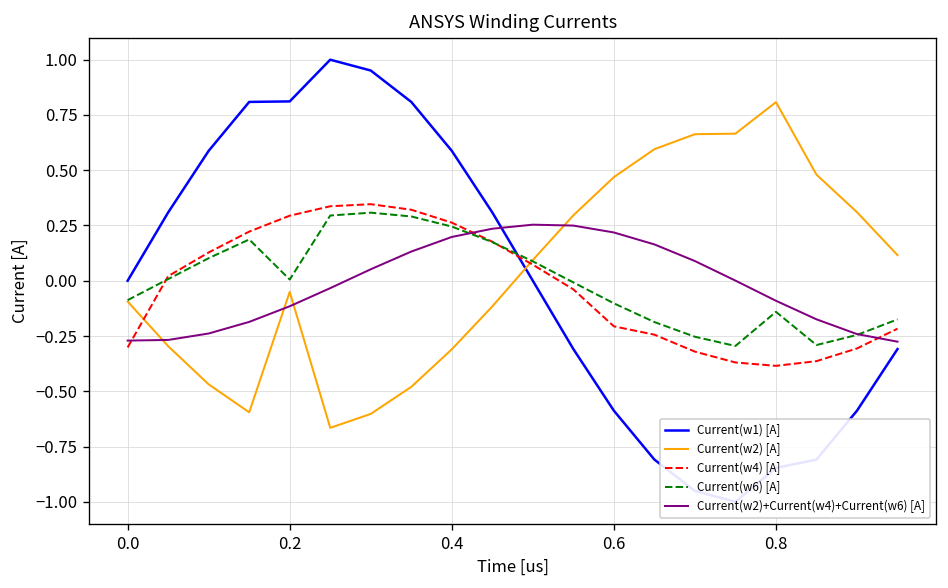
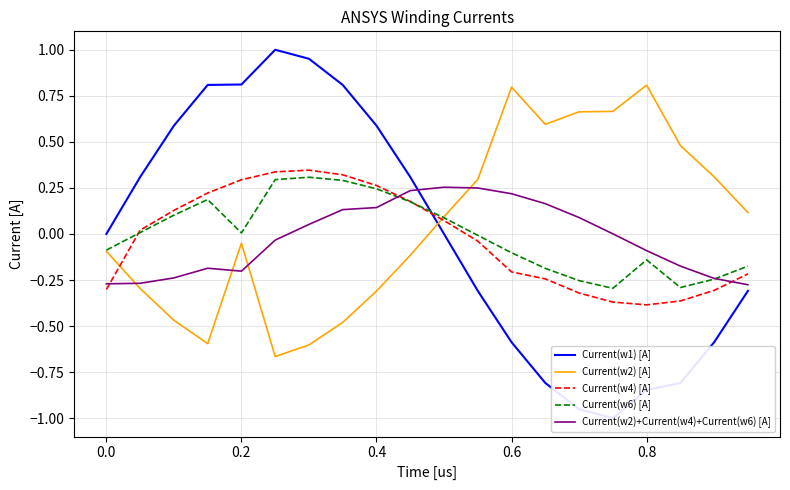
  {
    "Current(w1) [A]": {
      "0.0": 0.00,
      "0.2": 0.81,
      "0.4": 0.59,
      "0.6": -0.59
    },
    "Current(w2) [A]": {
      "0.2": -0.05,
      "0.4": -0.31,
-     "0.6": 0.47,
+     "0.6": 0.80,
      "0.8": 0.81
    },
    "Current(w4) [A]": {
      "0.0": -0.30,
      "0.2": 0.29,
      "0.4": 0.26,
      "0.6": -0.21,
      "0.8": -0.38
    },
    "Current(w6) [A]": {
      "0.2": 0.01,
      "0.4": 0.25,
      "0.6": -0.10,
      "0.8": -0.14
    },
    "Current(w2)+Current(w4)+Current(w6) [A]": {
      "0.0": -0.27,
-     "0.2": -0.12,
-     "0.4": 0.20,
+     "0.2": -0.20,
+     "0.4": 0.14,
      "0.6": 0.22,
      "0.8": -0.09
    }
  }
